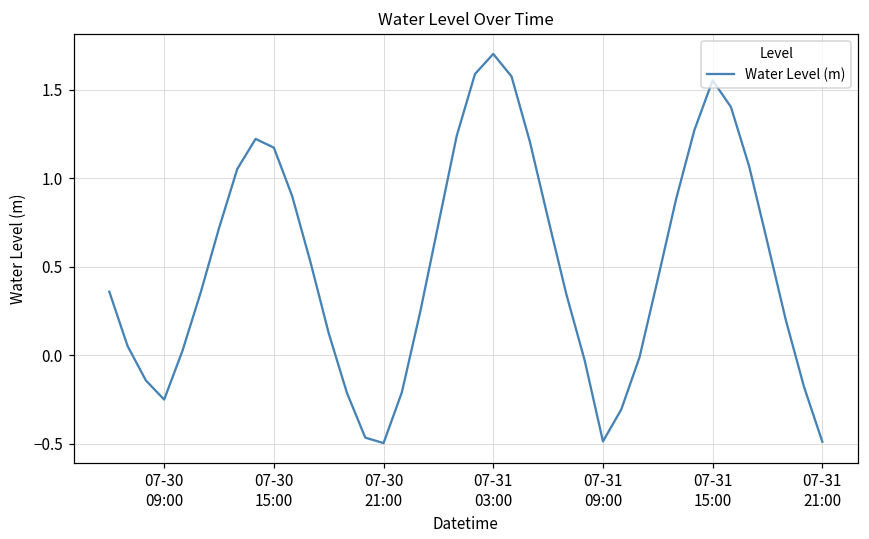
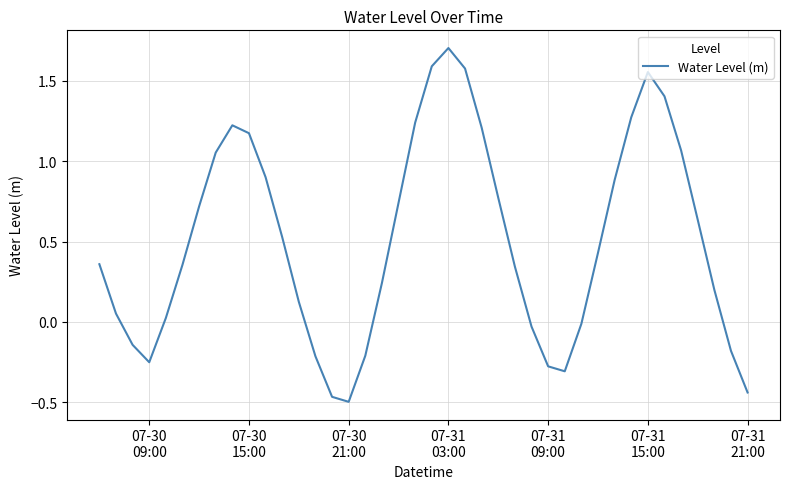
  {
    "07-30 09:00": -0.25,
    "07-30 15:00": 1.17,
    "07-30 21:00": -0.50,
    "07-31 03:00": 1.70,
-   "07-31 09:00": -0.49,
-   "07-31 21:00": -0.49
+   "07-31 09:00": -0.28,
+   "07-31 21:00": -0.44
  }
